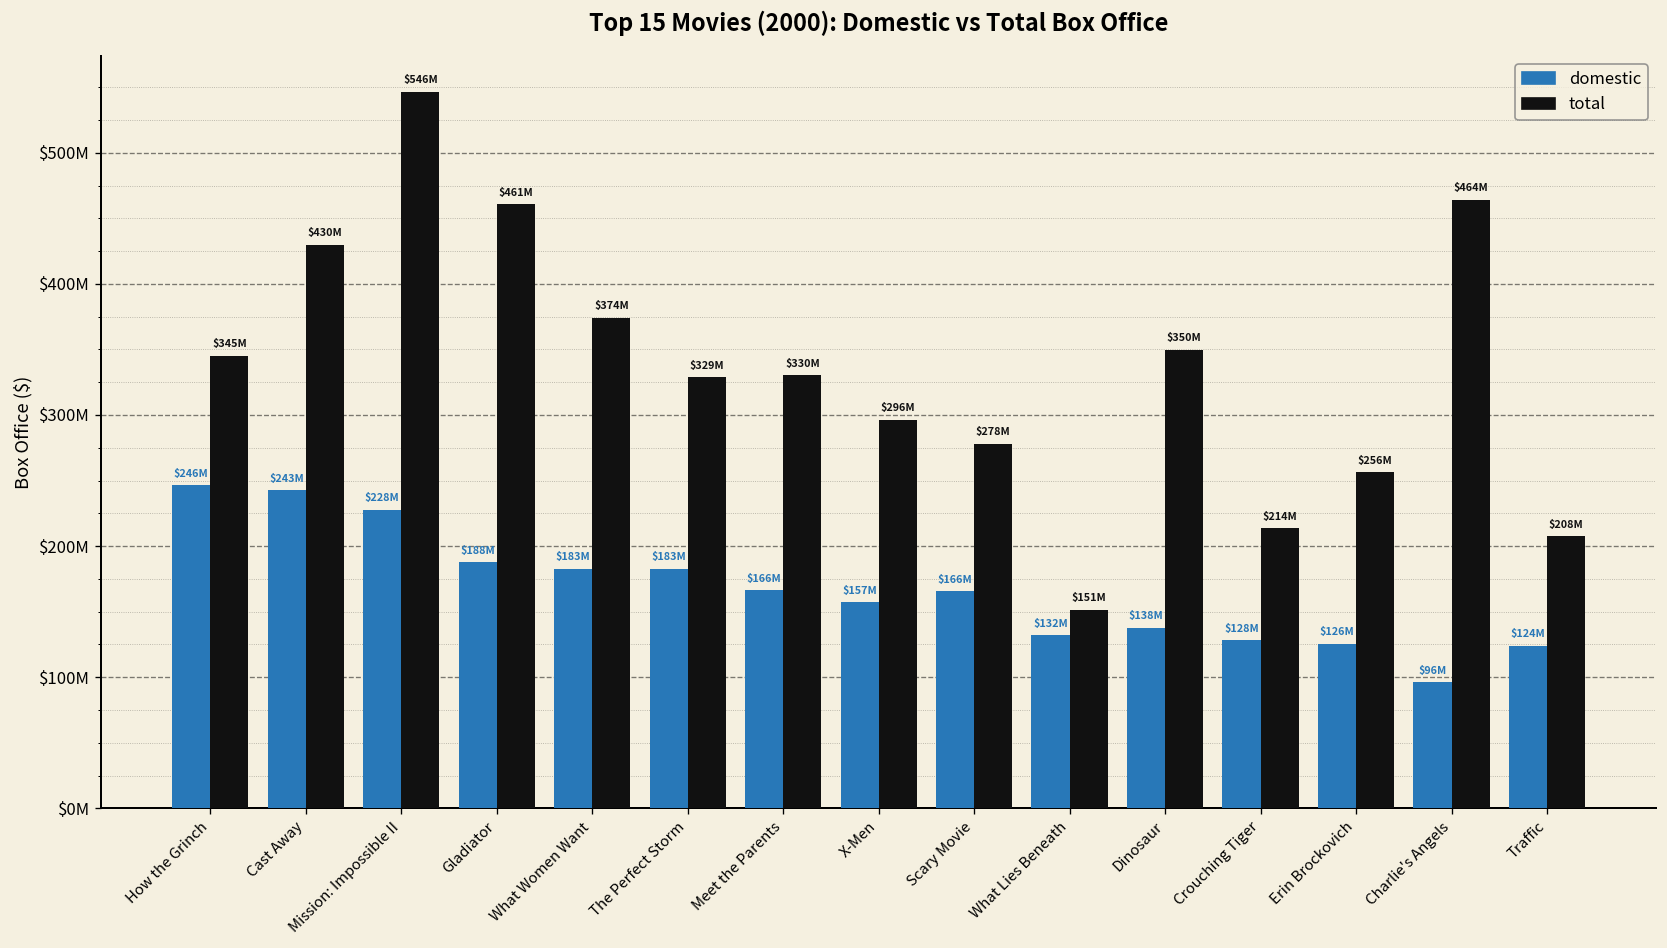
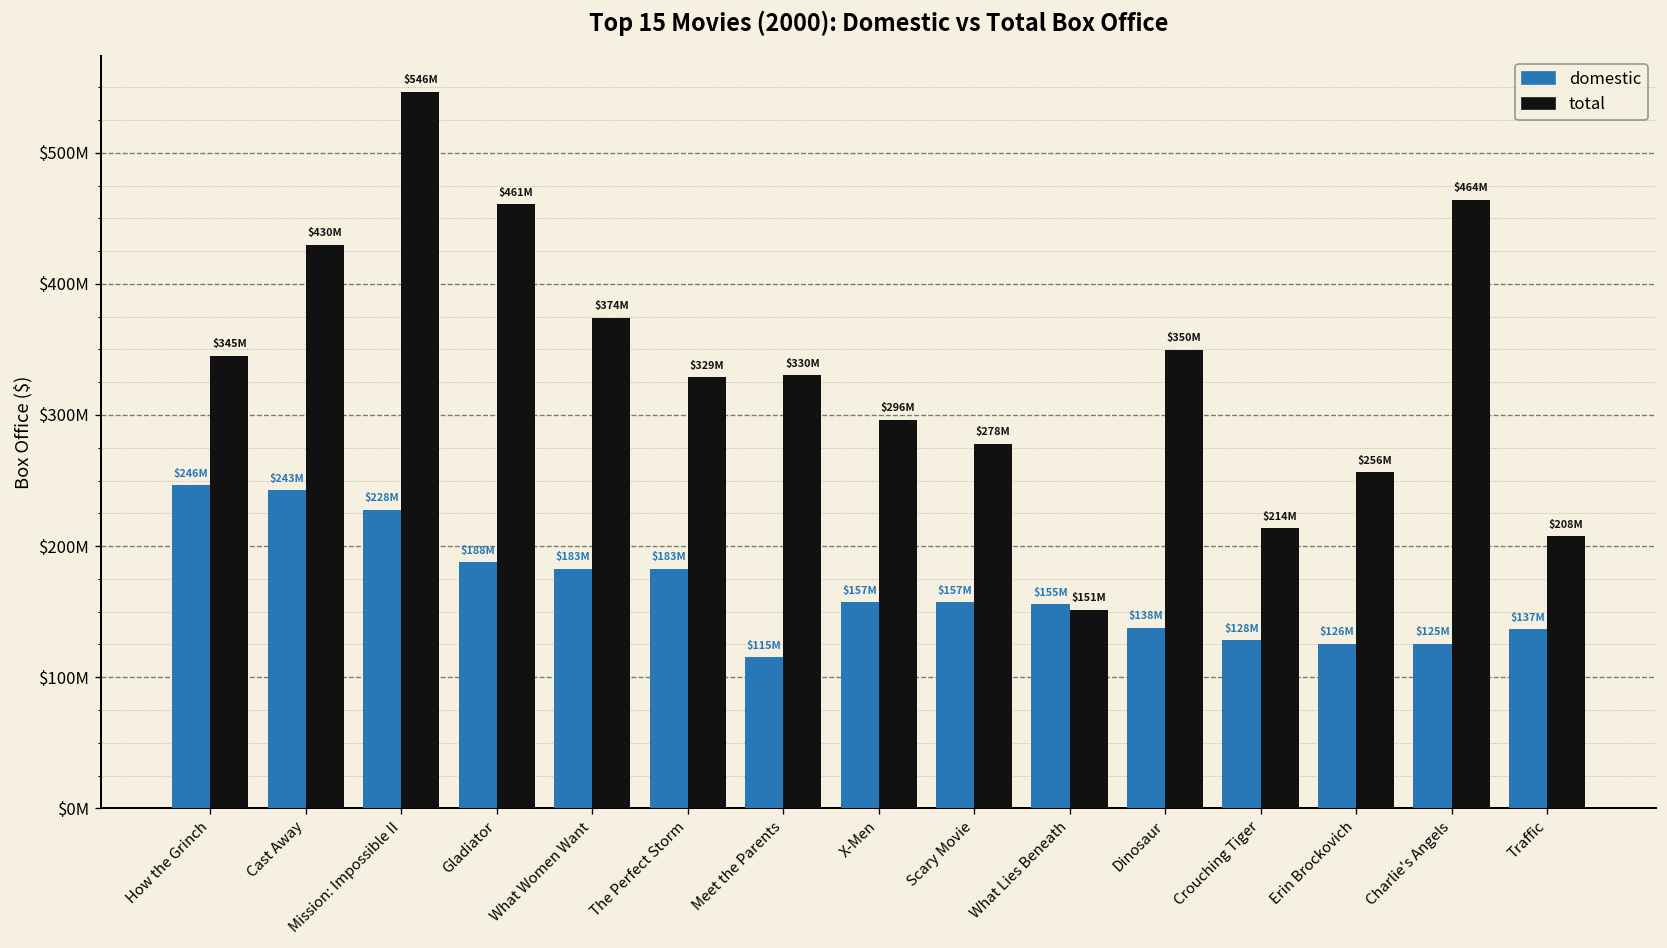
  {
    "domestic": {
      "How the Grinch": "$246M",
      "Cast Away": "$243M",
      "Mission: Impossible II": "$228M",
      "Gladiator": "$188M",
      "What Women Want": "$183M",
      "The Perfect Storm": "$183M",
-     "Meet the Parents": "$166M",
+     "Meet the Parents": "$115M",
      "X-Men": "$157M",
-     "Scary Movie": "$166M",
-     "What Lies Beneath": "$132M",
+     "Scary Movie": "$157M",
+     "What Lies Beneath": "$155M",
      "Dinosaur": "$138M",
      "Crouching Tiger": "$128M",
      "Erin Brockovich": "$126M",
-     "Charlie's Angels": "$96M",
-     "Traffic": "$124M"
+     "Charlie's Angels": "$125M",
+     "Traffic": "$137M"
    },
    "total": {
      "How the Grinch": "$345M",
      "Cast Away": "$430M",
      "Mission: Impossible II": "$546M",
      "Gladiator": "$461M",
      "What Women Want": "$374M",
      "The Perfect Storm": "$329M",
      "Meet the Parents": "$330M",
      "X-Men": "$296M",
      "Scary Movie": "$278M",
      "What Lies Beneath": "$151M",
      "Dinosaur": "$350M",
      "Crouching Tiger": "$214M",
      "Erin Brockovich": "$256M",
      "Charlie's Angels": "$464M",
      "Traffic": "$208M"
    }
  }
